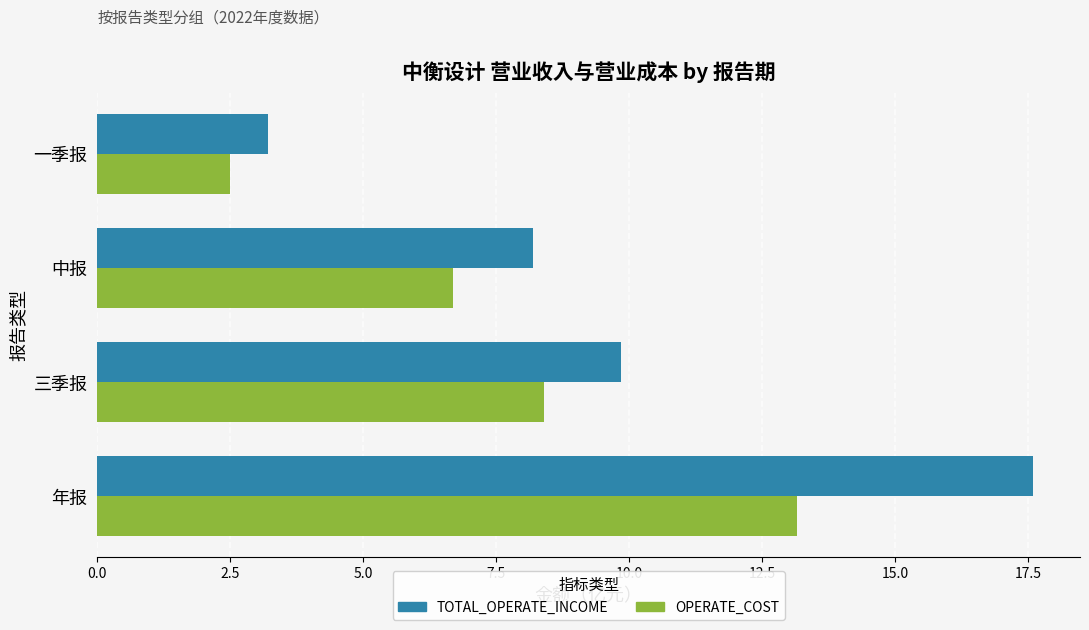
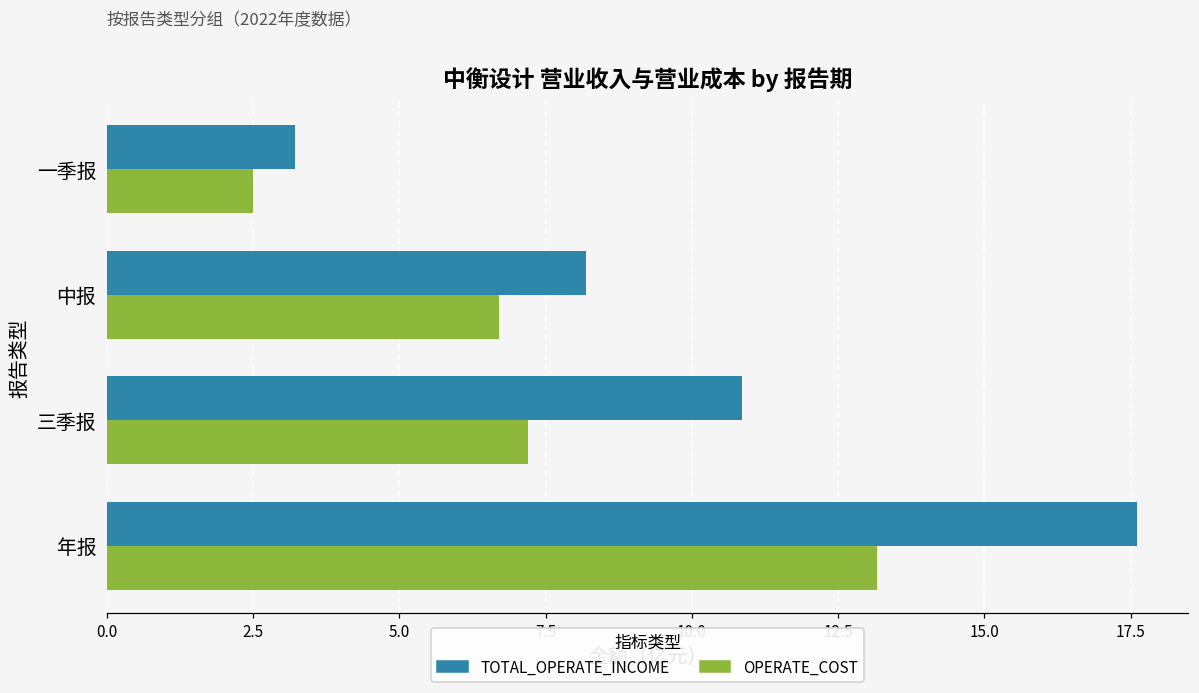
  {
    "TOTAL_OPERATE_INCOME": {
      "一季报": 3.2,
      "中报": 8.2,
-     "三季报": 9.8,
+     "三季报": 10.9,
      "年报": 17.6
    },
    "OPERATE_COST": {
      "一季报": 2.5,
      "中报": 6.7,
-     "三季报": 8.4,
+     "三季报": 7.2,
      "年报": 13.2
    }
  }
